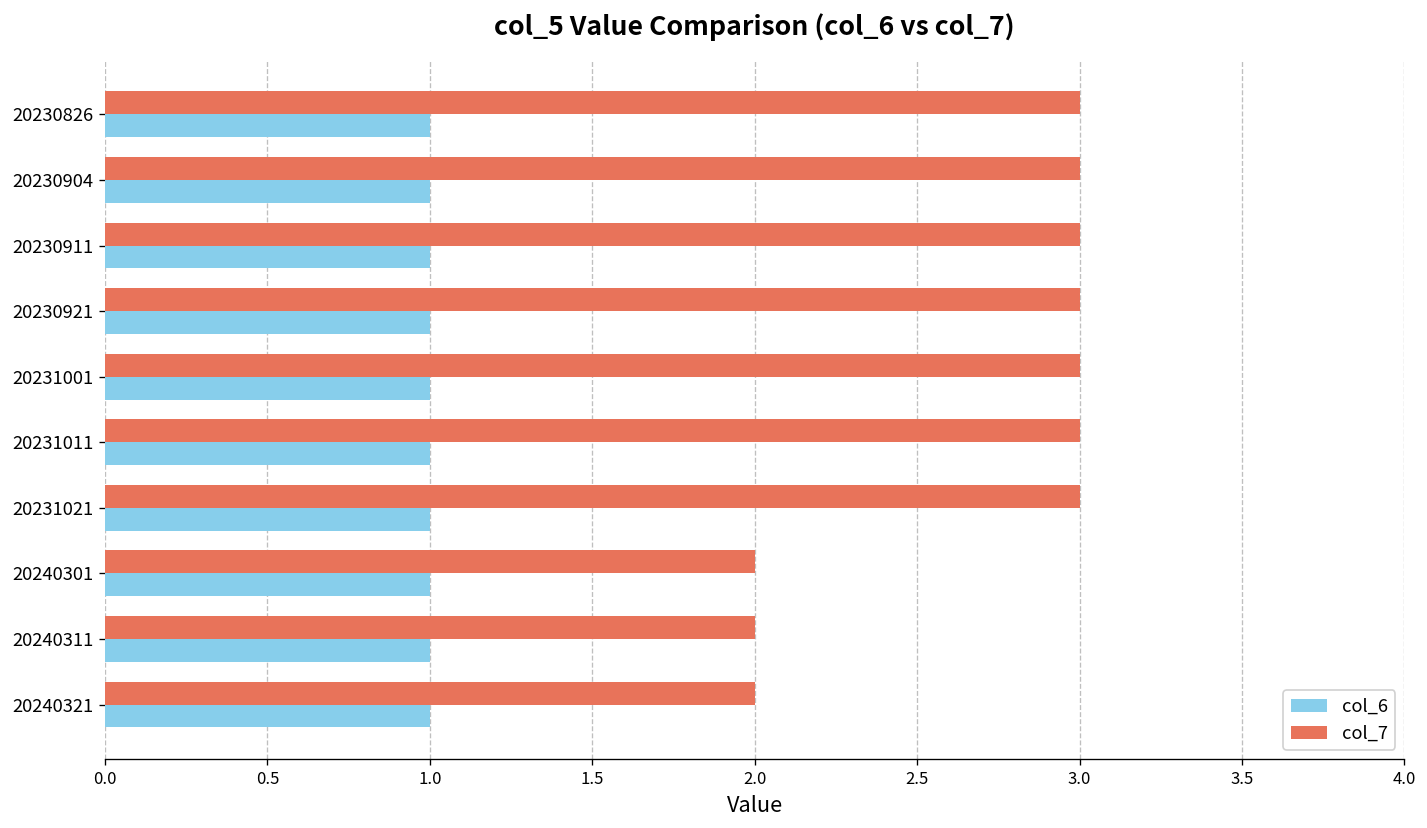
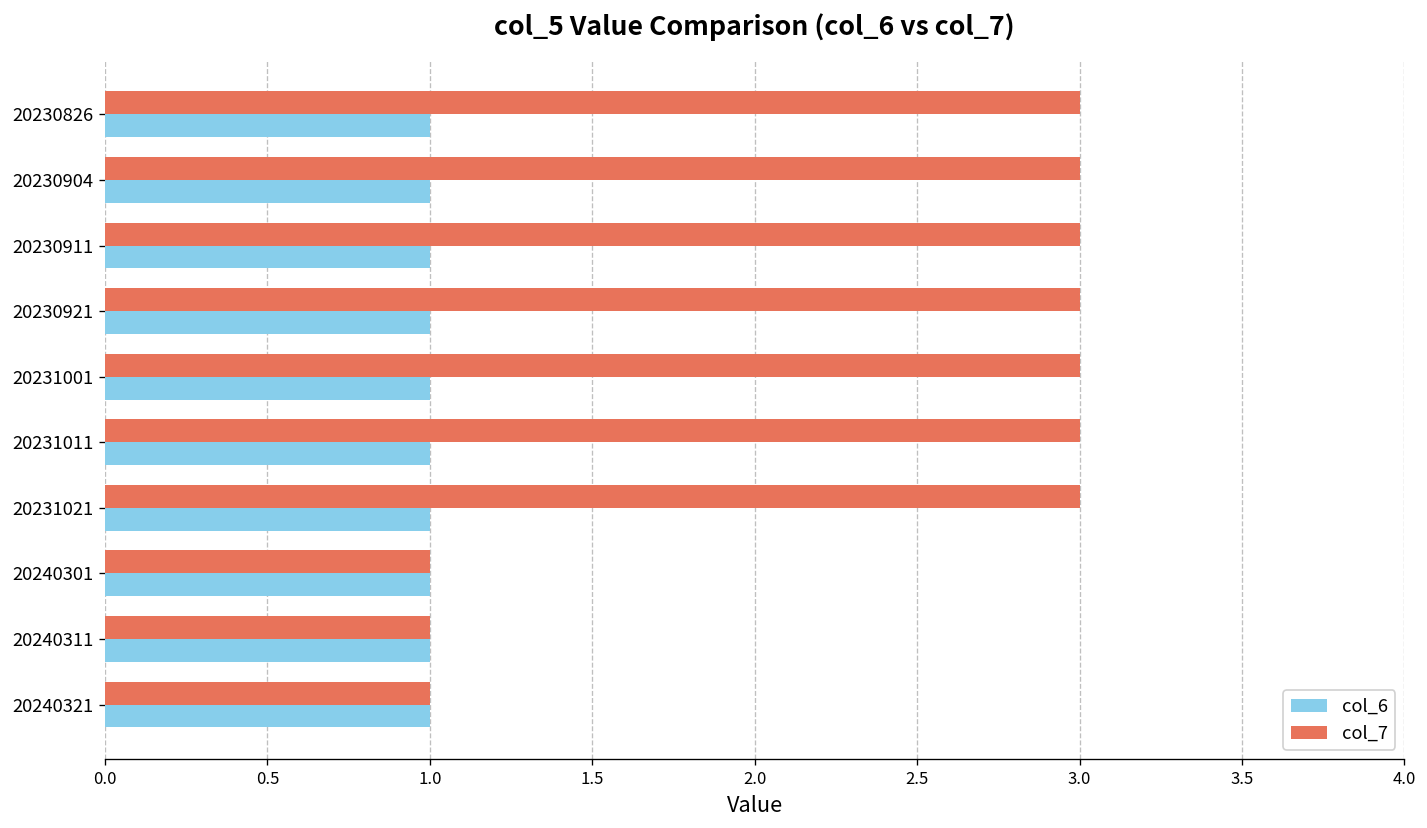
  {
    "col_6": {
      "20230826": 1,
      "20230904": 1,
      "20230911": 1,
      "20230921": 1,
      "20231001": 1,
      "20231011": 1,
      "20231021": 1,
      "20240301": 1,
      "20240311": 1,
      "20240321": 1
    },
    "col_7": {
      "20230826": 3,
      "20230904": 3,
      "20230911": 3,
      "20230921": 3,
      "20231001": 3,
      "20231011": 3,
      "20231021": 3,
-     "20240301": 2,
-     "20240311": 2,
-     "20240321": 2
+     "20240301": 1,
+     "20240311": 1,
+     "20240321": 1
    }
  }
